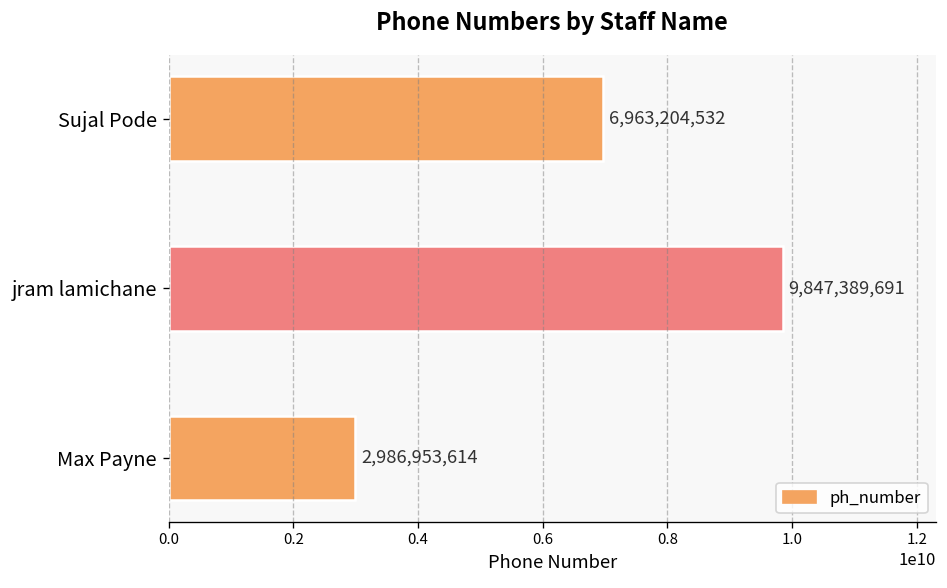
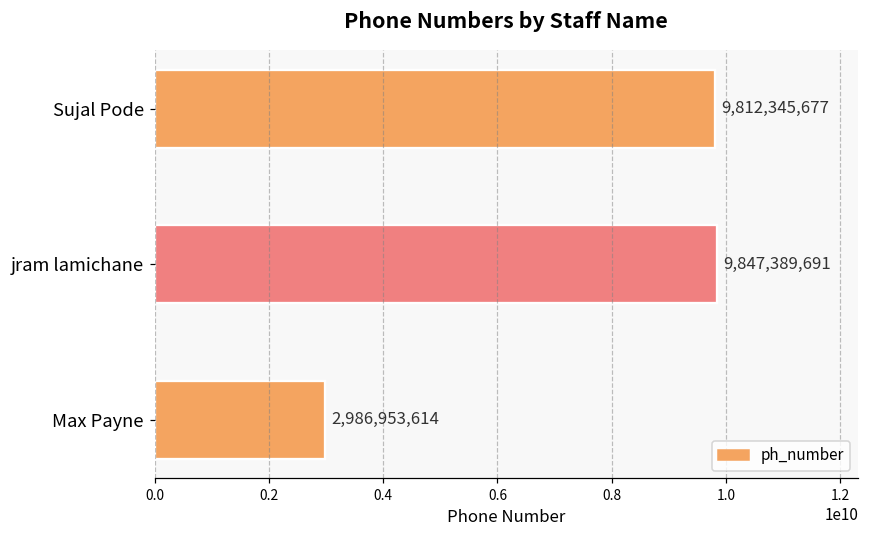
  {
-   "Sujal Pode": "6,963,204,532",
+   "Sujal Pode": "9,812,345,677",
    "jram lamichane": "9,847,389,691",
    "Max Payne": "2,986,953,614"
  }
